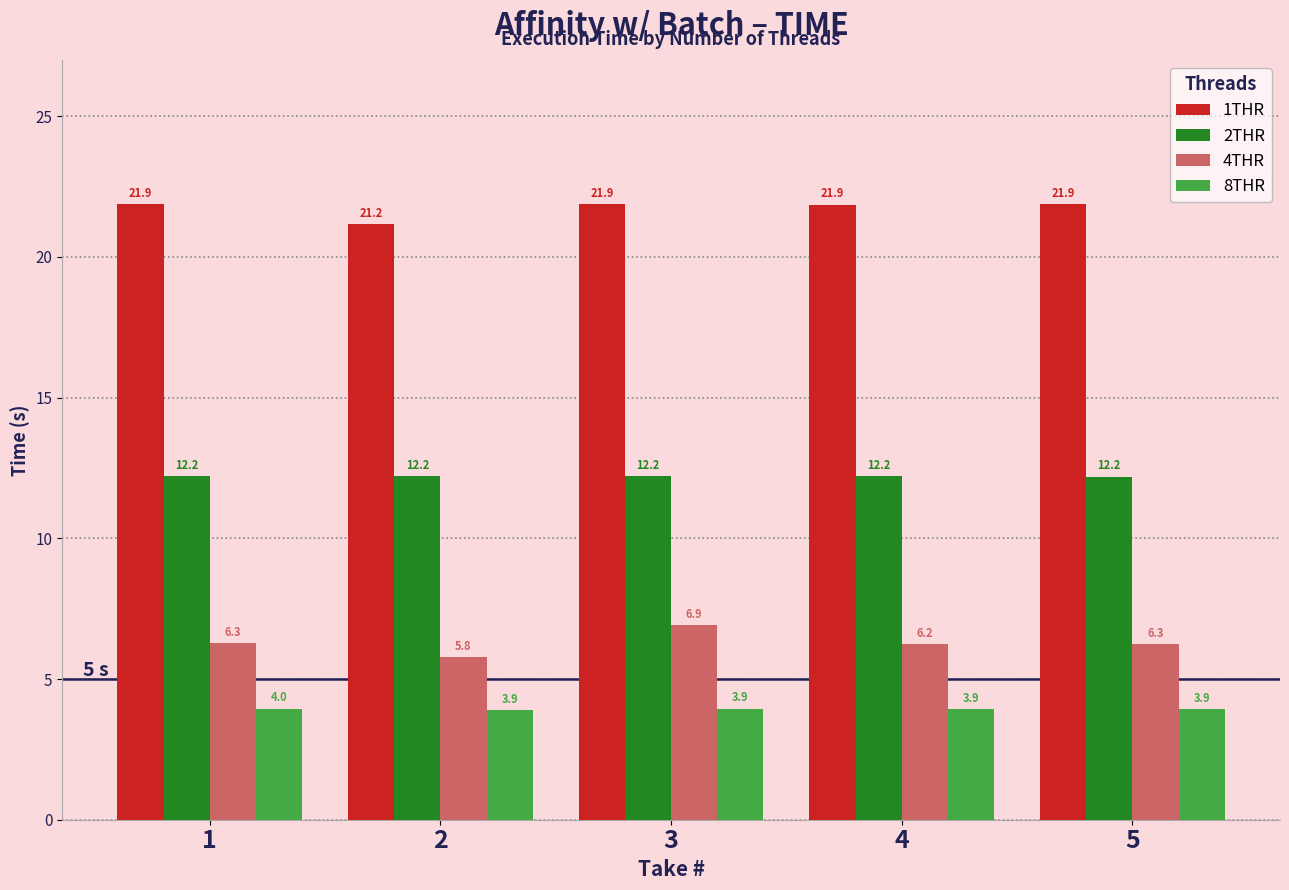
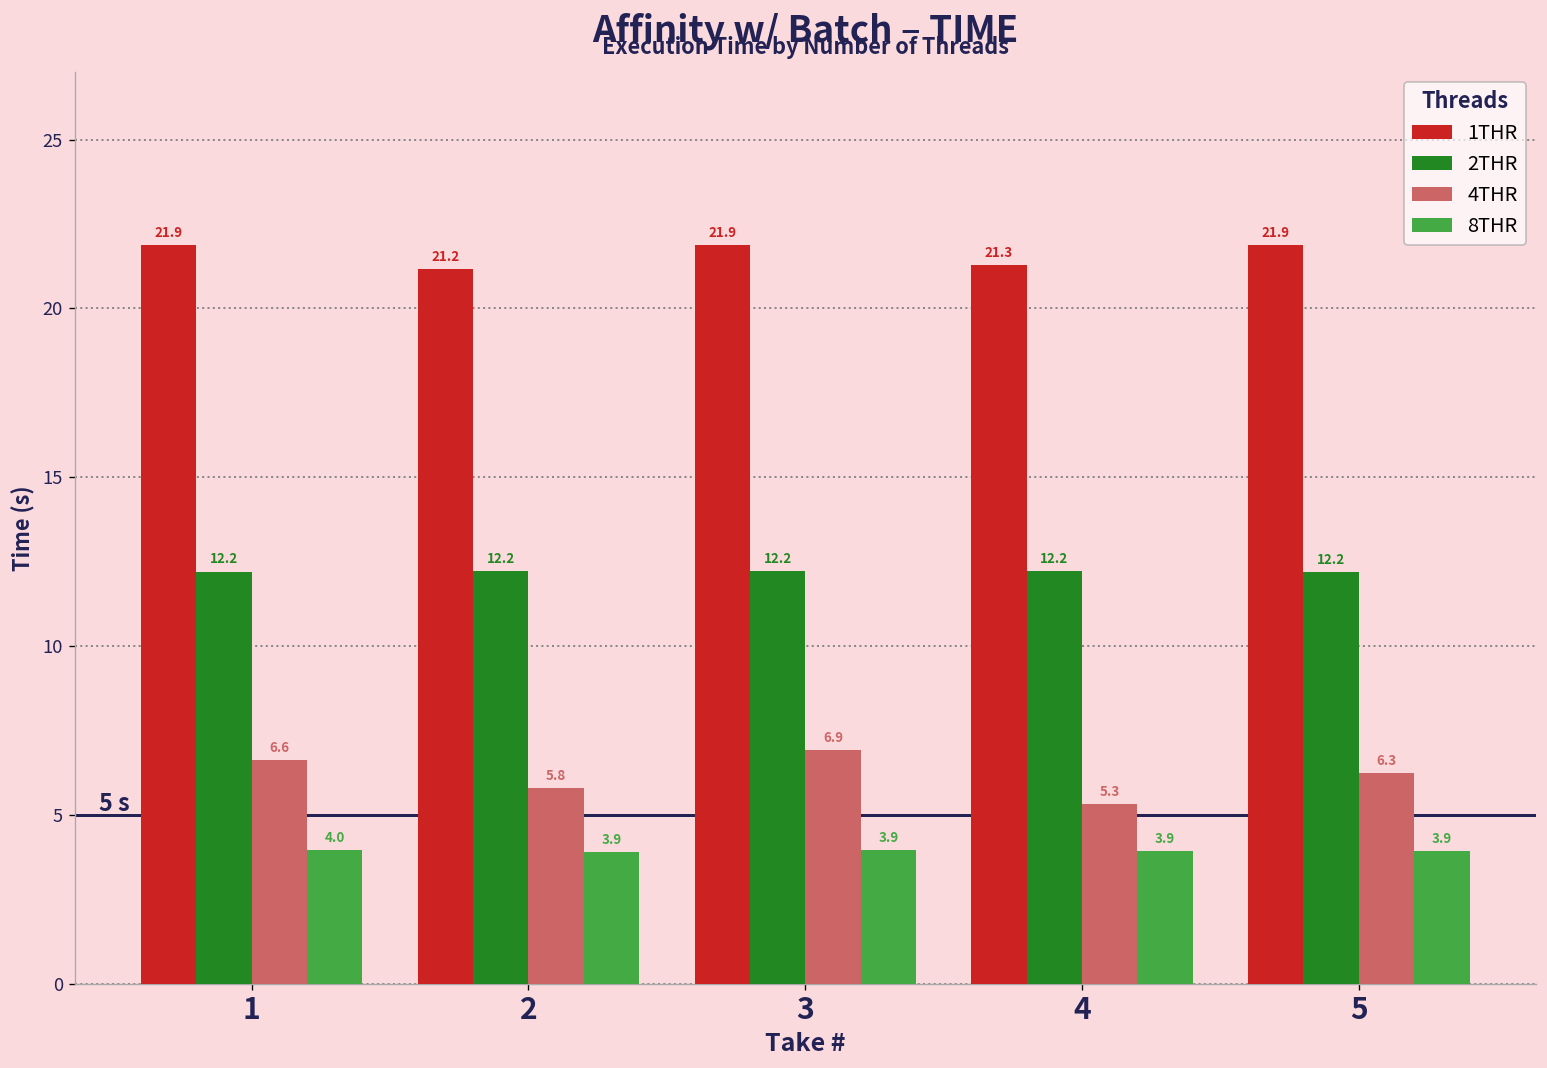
  {
    "1THR": {
      "1": 21.9,
      "2": 21.2,
      "3": 21.9,
-     "4": 21.9,
+     "4": 21.3,
      "5": 21.9
    },
    "4THR": {
-     "1": 6.3,
+     "1": 6.6,
      "2": 5.8,
      "3": 6.9,
-     "4": 6.2,
+     "4": 5.3,
      "5": 6.3
    }
  }
